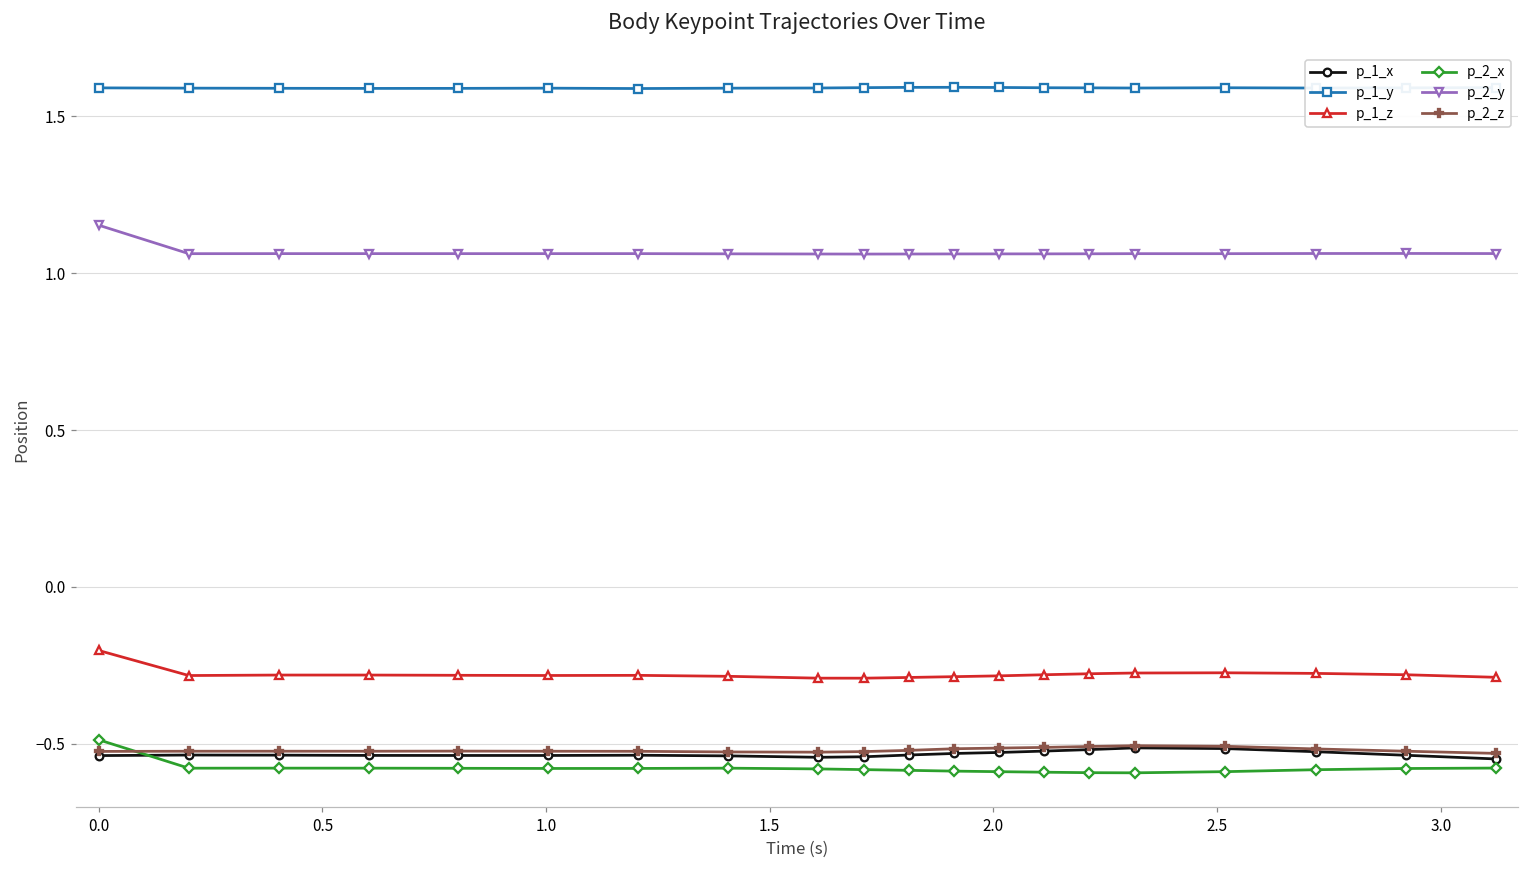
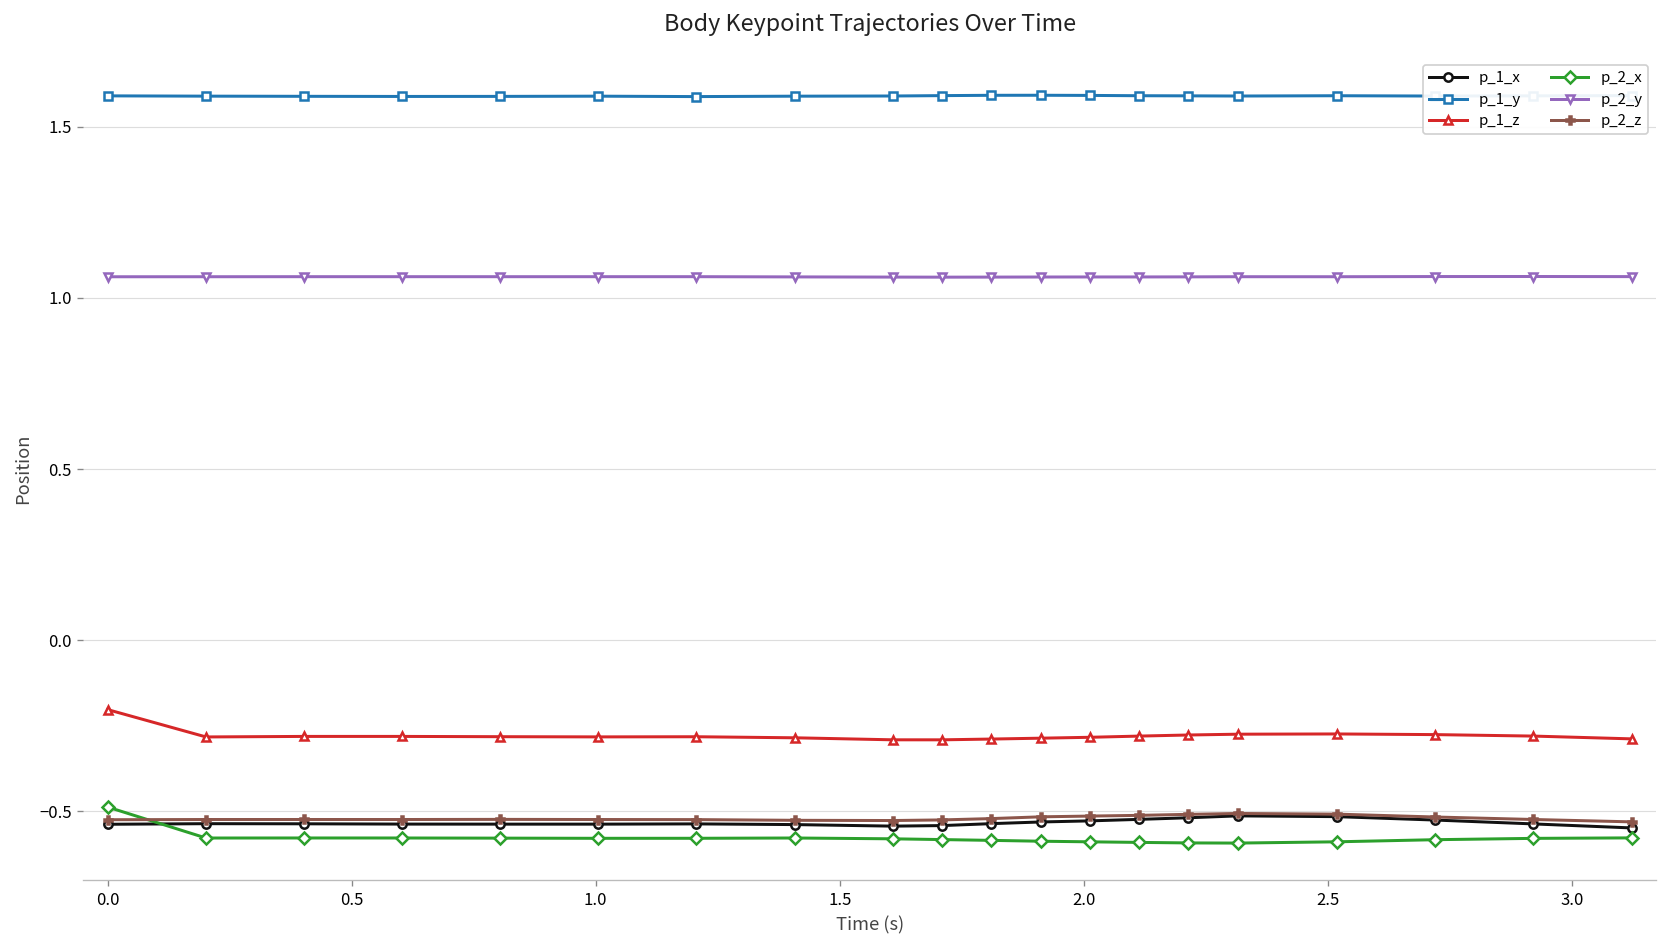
  {
    "p_1_x": {
      "0.0": -0.54
    },
    "p_1_y": {
      "0.0": 1.59
    },
    "p_1_z": {
      "0.0": -0.20
    },
    "p_2_x": {
      "0.0": -0.49
    },
    "p_2_y": {
-     "0.0": 1.15
+     "0.0": 1.06
    },
    "p_2_z": {
      "0.0": -0.52
    }
  }
